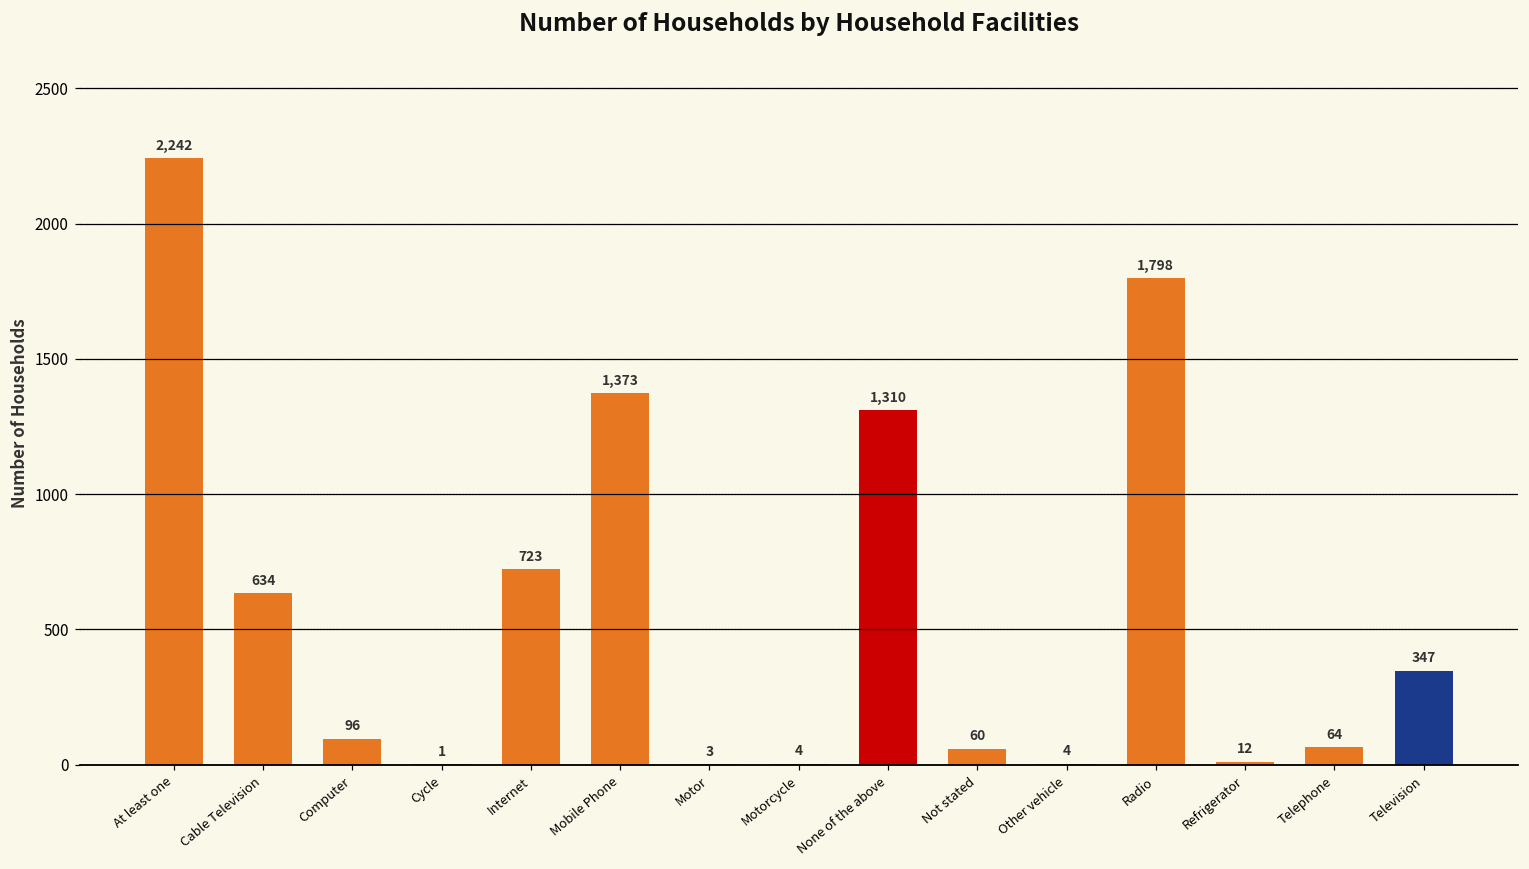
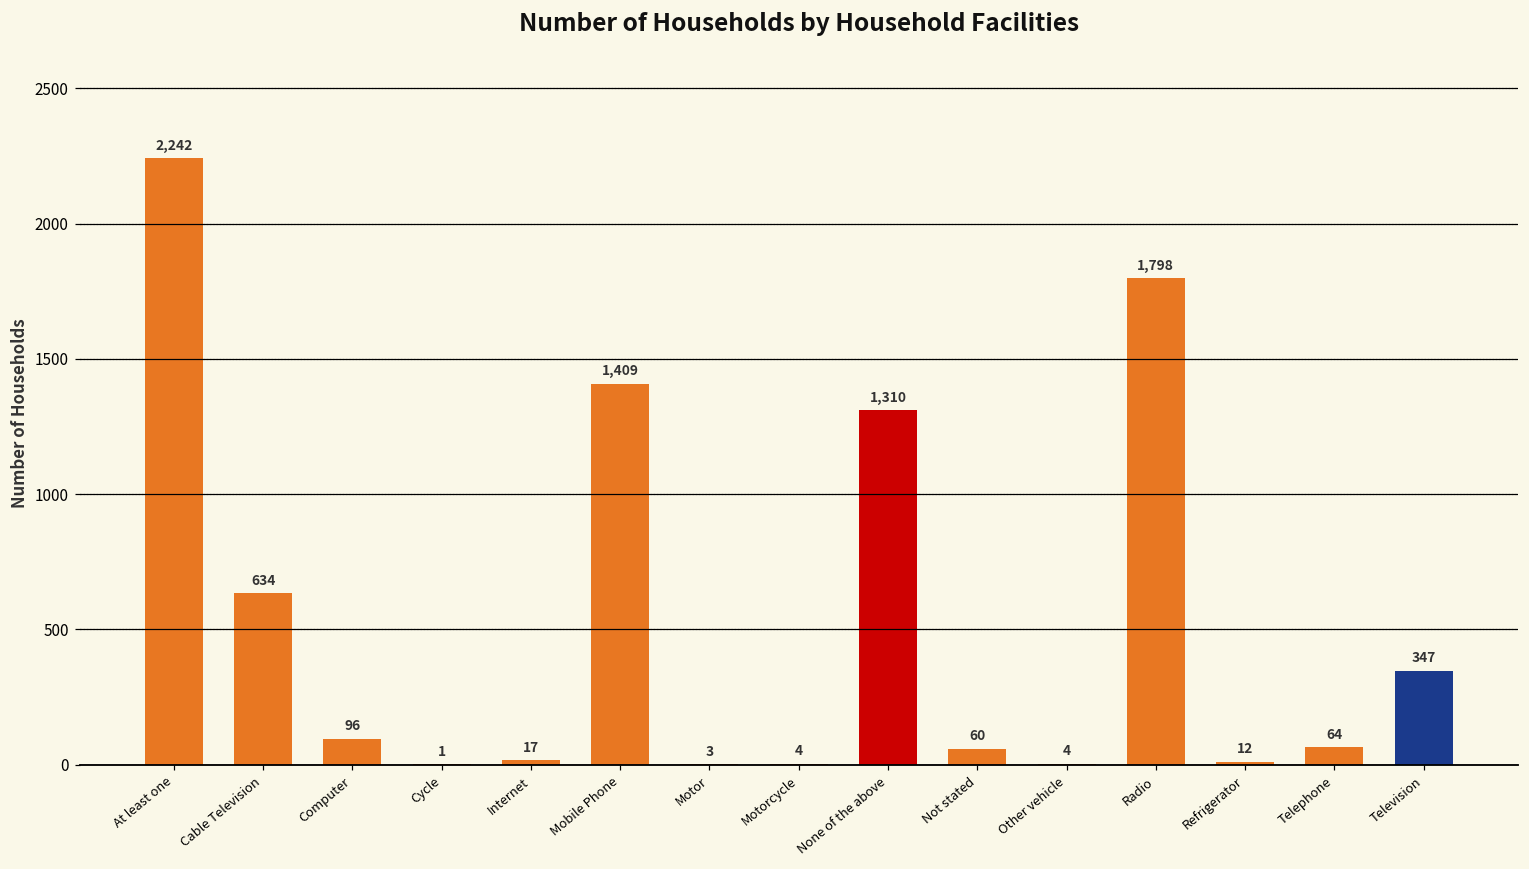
  {
    "At least one": "2,242",
    "Cable Television": "634",
    "Computer": "96",
    "Cycle": "1",
-   "Internet": "723",
-   "Mobile Phone": "1,373",
+   "Internet": "17",
+   "Mobile Phone": "1,409",
    "Motor": "3",
    "Motorcycle": "4",
    "None of the above": "1,310",
    "Not stated": "60",
    "Other vehicle": "4",
    "Radio": "1,798",
    "Refrigerator": "12",
    "Telephone": "64",
    "Television": "347"
  }
